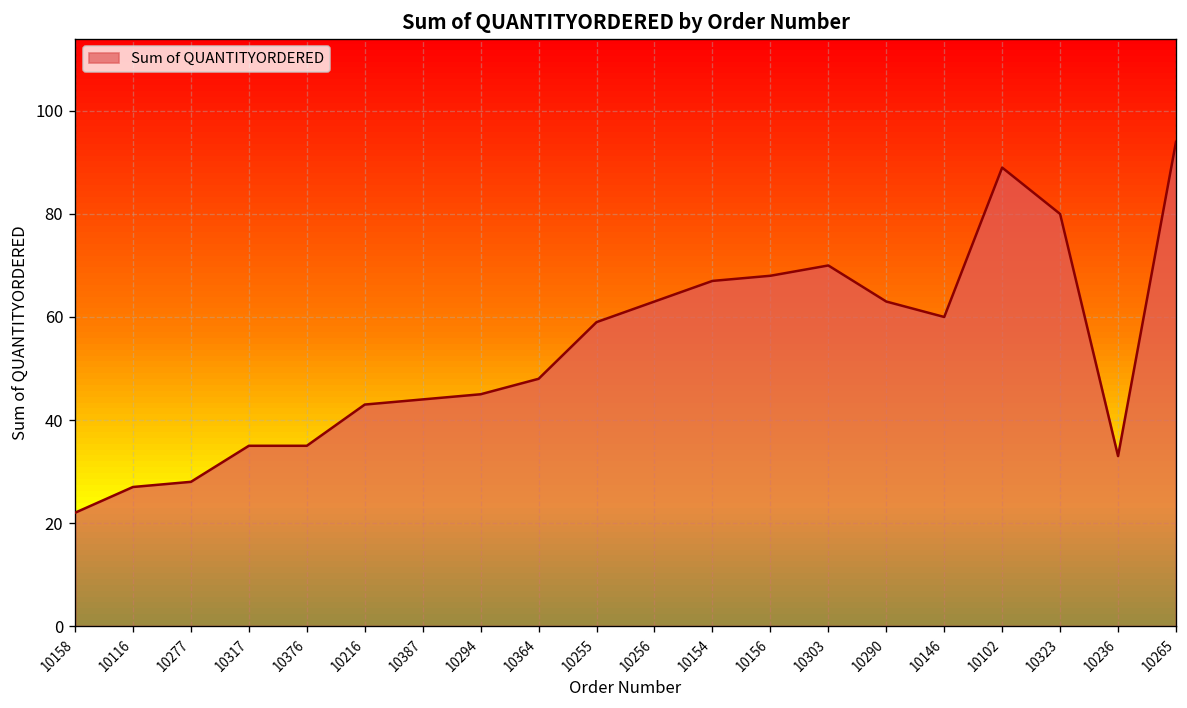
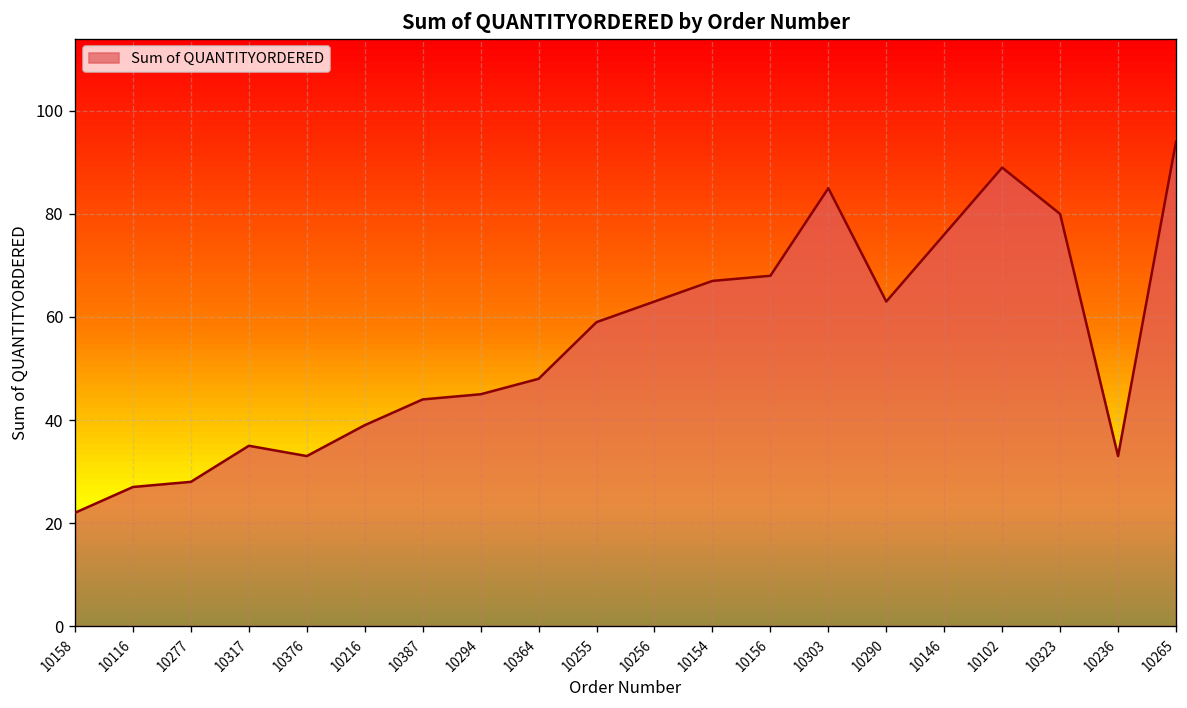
  {
    "10158": 22,
    "10116": 27,
    "10277": 28,
    "10317": 35,
-   "10376": 35,
-   "10216": 43,
+   "10376": 33,
+   "10216": 39,
    "10387": 44,
    "10294": 45,
    "10364": 48,
    "10255": 59,
    "10256": 63,
    "10154": 67,
    "10156": 68,
-   "10303": 70,
+   "10303": 85,
    "10290": 63,
-   "10146": 60,
+   "10146": 76,
    "10102": 89,
    "10323": 80,
    "10236": 33,
    "10265": 94
  }
